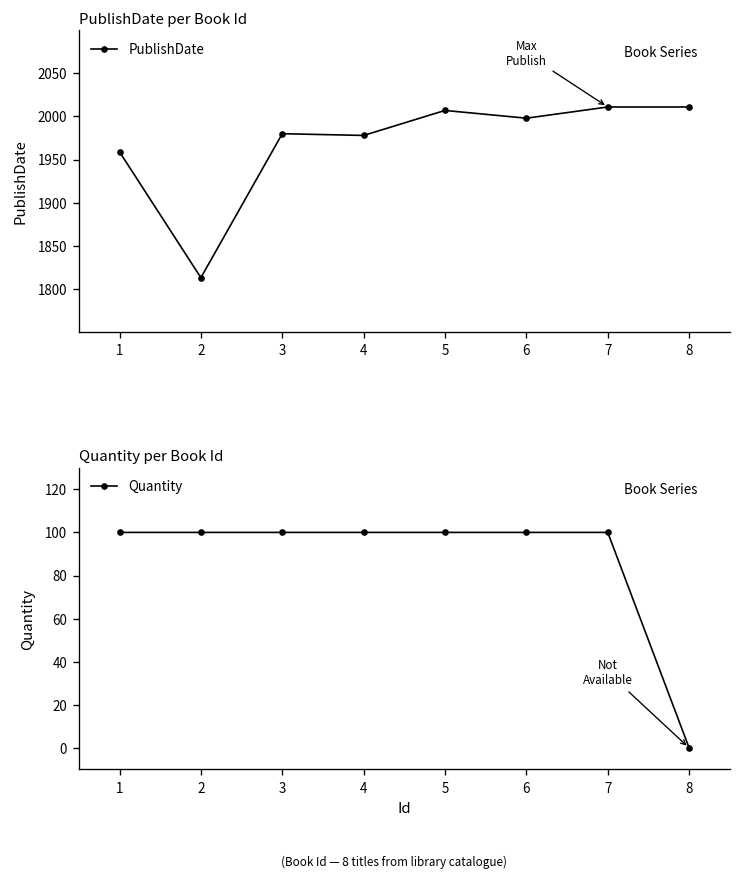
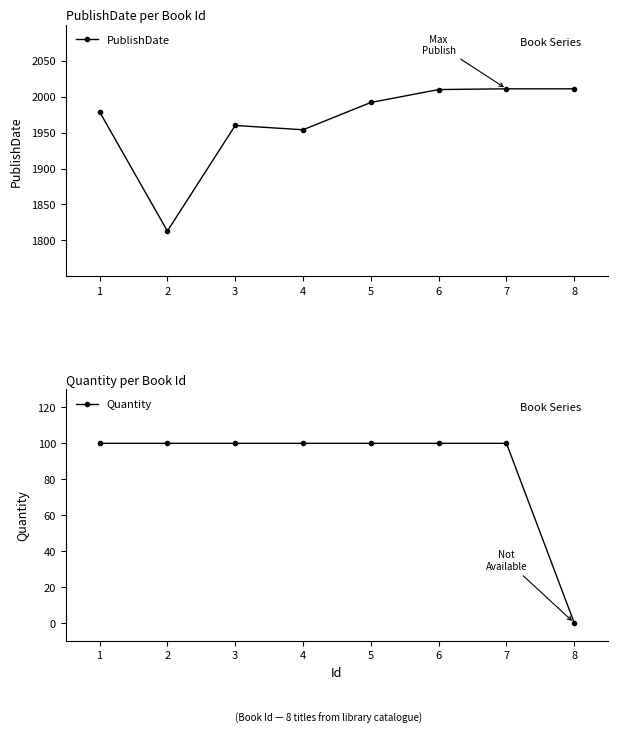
  {
    "PublishDate per Book Id": {
-     "1": 1960,
+     "1": 1980,
      "2": 1810,
-     "3": 1980,
-     "4": 1980,
-     "5": 2010,
-     "6": 2000,
+     "3": 1960,
+     "4": 1950,
+     "5": 1990,
+     "6": 2010,
      "7": 2010,
      "8": 2010
    },
    "Quantity per Book Id": {
      "1": 100,
      "2": 100,
      "3": 100,
      "4": 100,
      "5": 100,
      "6": 100,
      "7": 100,
      "8": 0
    }
  }
